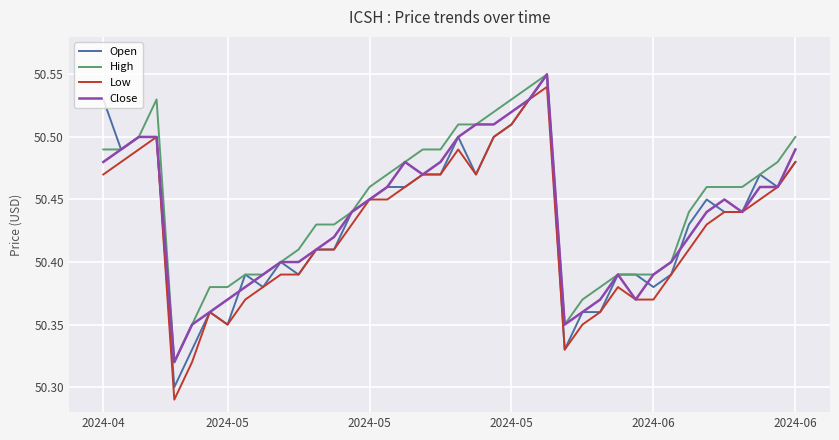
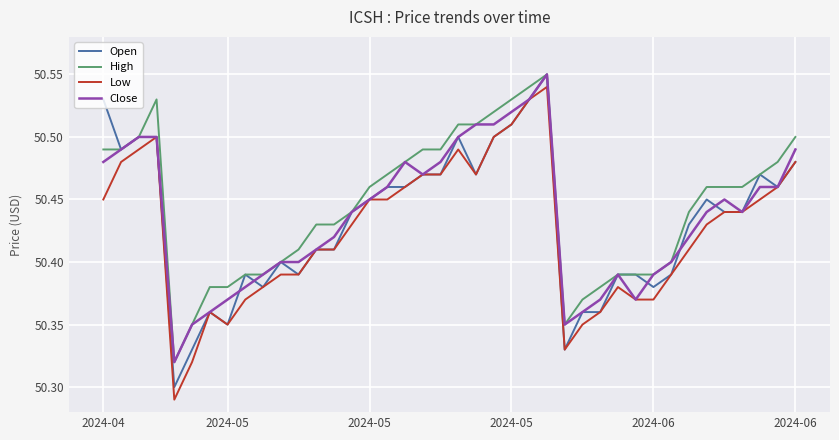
  {
    "High": {
      "2024-04": 50.49
    },
    "Low": {
-     "2024-04": 50.47
+     "2024-04": 50.45
    },
    "Close": {
      "2024-04": 50.48
    }
  }
